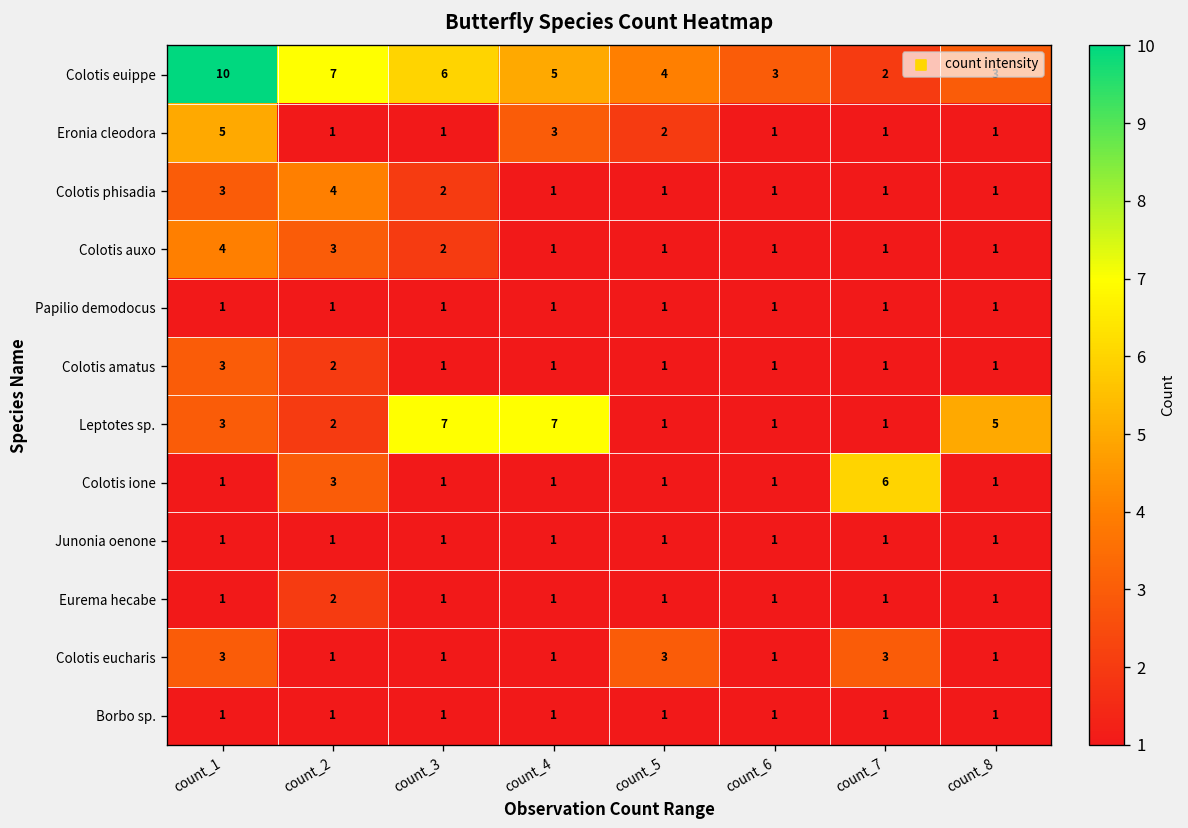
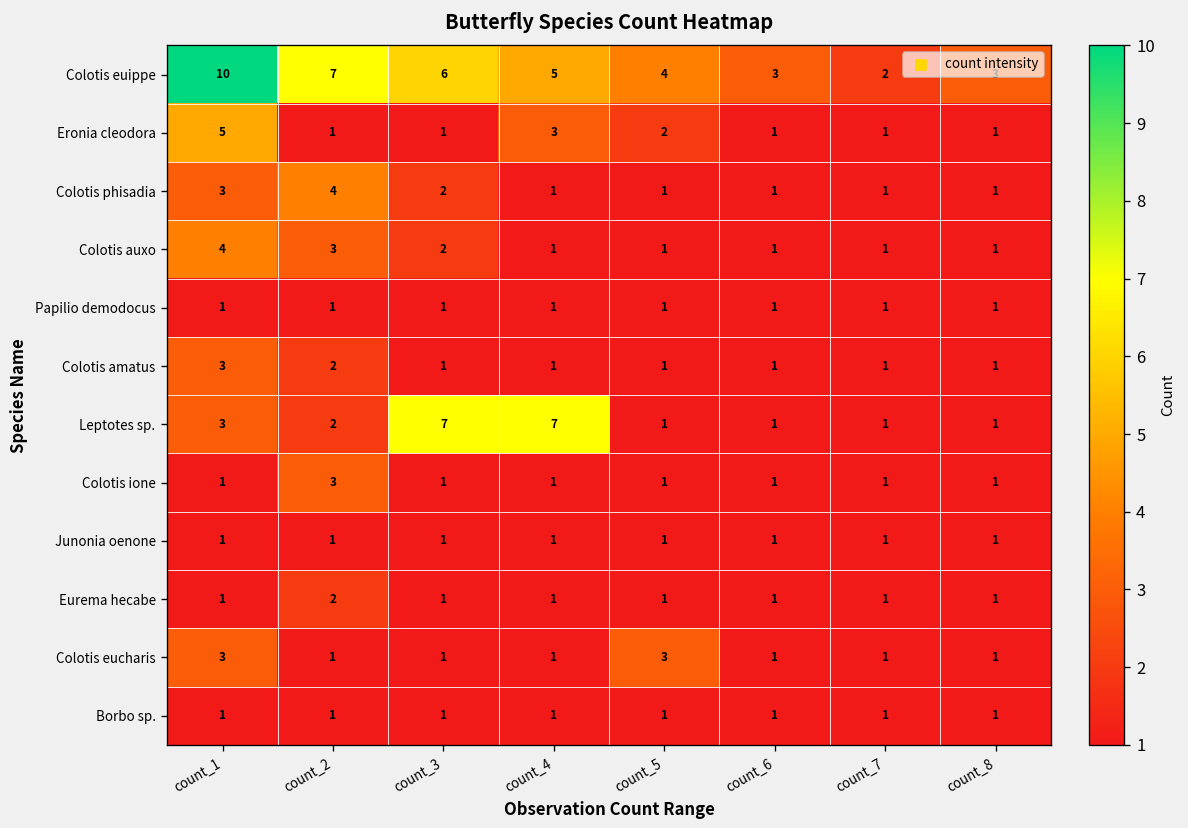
  {
    "Colotis euippe": {
      "count_1": 10,
      "count_2": 7,
      "count_3": 6,
      "count_4": 5,
      "count_5": 4,
      "count_6": 3,
      "count_7": 2
    },
    "Eronia cleodora": {
      "count_1": 5,
      "count_2": 1,
      "count_3": 1,
      "count_4": 3,
      "count_5": 2,
      "count_6": 1,
      "count_7": 1,
      "count_8": 1
    },
    "Colotis phisadia": {
      "count_1": 3,
      "count_2": 4,
      "count_3": 2,
      "count_4": 1,
      "count_5": 1,
      "count_6": 1,
      "count_7": 1,
      "count_8": 1
    },
    "Colotis auxo": {
      "count_1": 4,
      "count_2": 3,
      "count_3": 2,
      "count_4": 1,
      "count_5": 1,
      "count_6": 1,
      "count_7": 1,
      "count_8": 1
    },
    "Papilio demodocus": {
      "count_1": 1,
      "count_2": 1,
      "count_3": 1,
      "count_4": 1,
      "count_5": 1,
      "count_6": 1,
      "count_7": 1,
      "count_8": 1
    },
    "Colotis amatus": {
      "count_1": 3,
      "count_2": 2,
      "count_3": 1,
      "count_4": 1,
      "count_5": 1,
      "count_6": 1,
      "count_7": 1,
      "count_8": 1
    },
    "Leptotes sp.": {
      "count_1": 3,
      "count_2": 2,
      "count_3": 7,
      "count_4": 7,
      "count_5": 1,
      "count_6": 1,
      "count_7": 1,
-     "count_8": 5
+     "count_8": 1
    },
    "Colotis ione": {
      "count_1": 1,
      "count_2": 3,
      "count_3": 1,
      "count_4": 1,
      "count_5": 1,
      "count_6": 1,
-     "count_7": 6,
+     "count_7": 1,
      "count_8": 1
    },
    "Junonia oenone": {
      "count_1": 1,
      "count_2": 1,
      "count_3": 1,
      "count_4": 1,
      "count_5": 1,
      "count_6": 1,
      "count_7": 1,
      "count_8": 1
    },
    "Eurema hecabe": {
      "count_1": 1,
      "count_2": 2,
      "count_3": 1,
      "count_4": 1,
      "count_5": 1,
      "count_6": 1,
      "count_7": 1,
      "count_8": 1
    },
    "Colotis eucharis": {
      "count_1": 3,
      "count_2": 1,
      "count_3": 1,
      "count_4": 1,
      "count_5": 3,
      "count_6": 1,
-     "count_7": 3,
+     "count_7": 1,
      "count_8": 1
    },
    "Borbo sp.": {
      "count_1": 1,
      "count_2": 1,
      "count_3": 1,
      "count_4": 1,
      "count_5": 1,
      "count_6": 1,
      "count_7": 1,
      "count_8": 1
    }
  }
